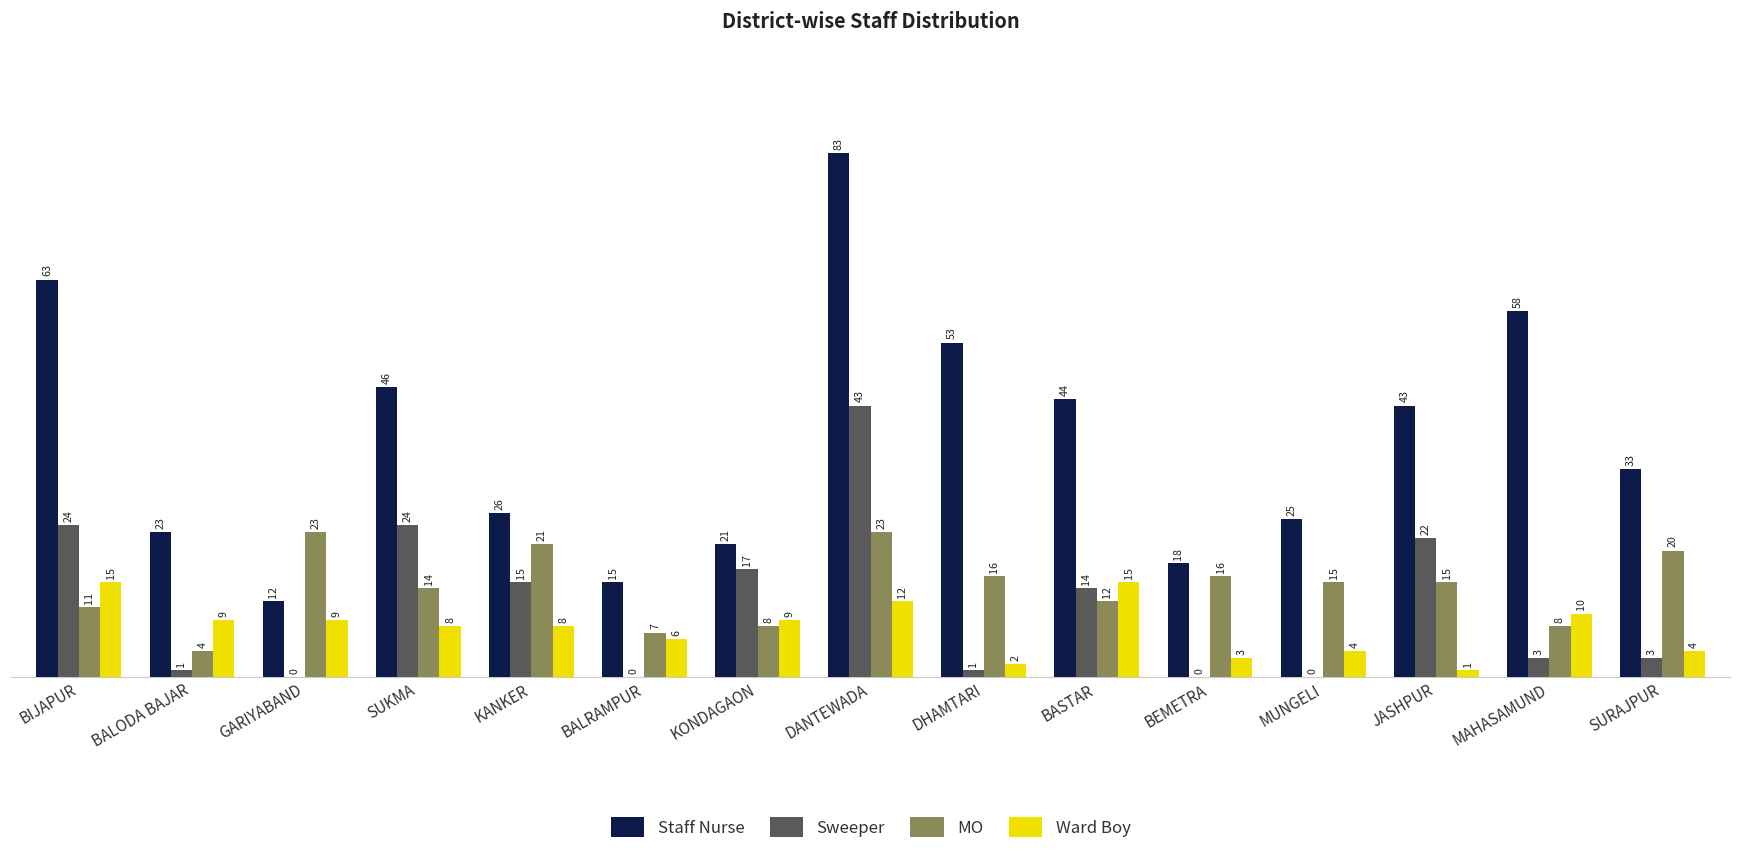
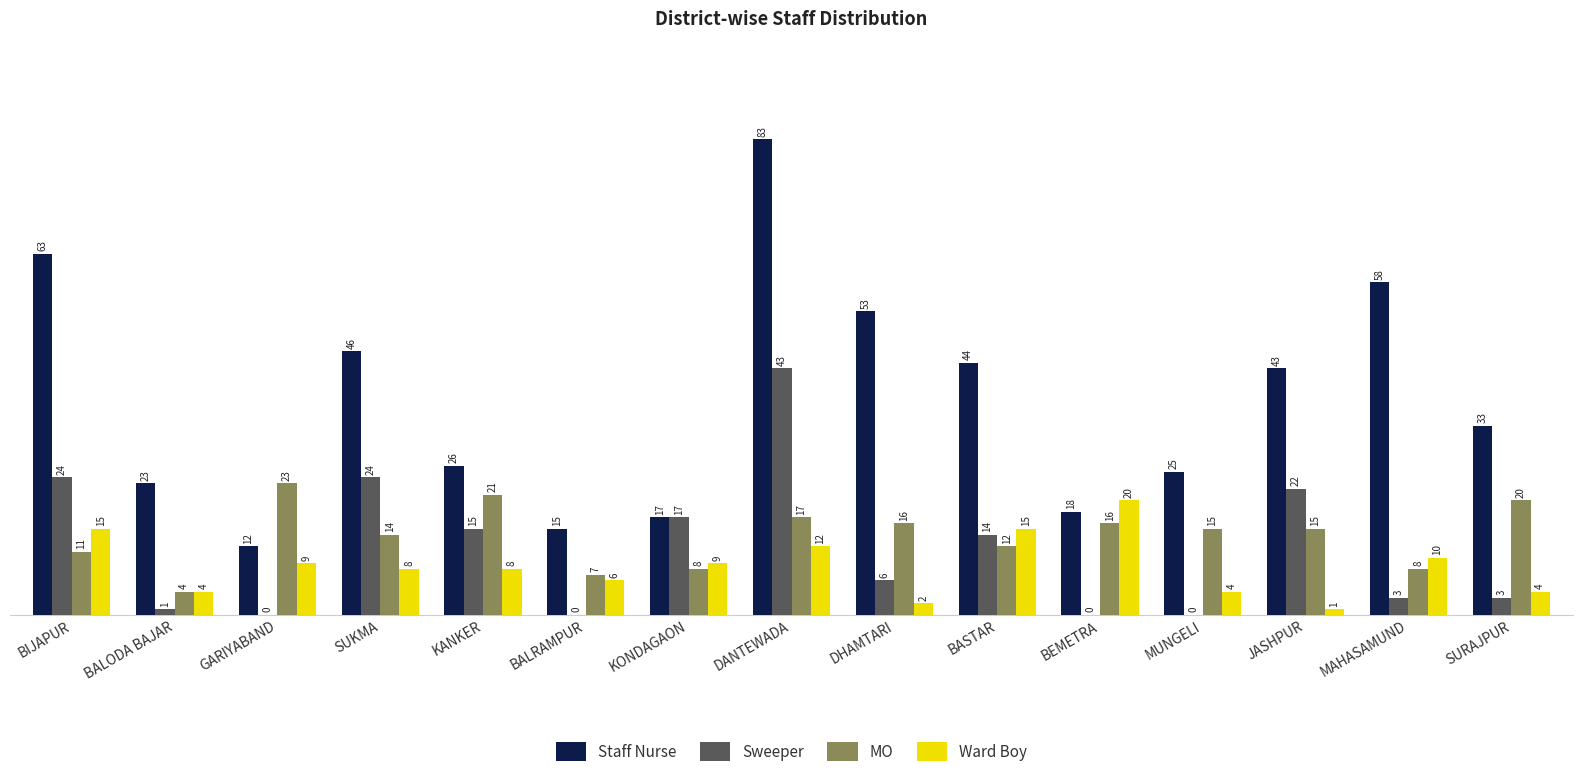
  {
    "Staff Nurse": {
      "BIJAPUR": 63,
      "BALODA BAJAR": 23,
      "GARIYABAND": 12,
      "SUKMA": 46,
      "KANKER": 26,
      "BALRAMPUR": 15,
-     "KONDAGAON": 21,
+     "KONDAGAON": 17,
      "DANTEWADA": 83,
      "DHAMTARI": 53,
      "BASTAR": 44,
      "BEMETRA": 18,
      "MUNGELI": 25,
      "JASHPUR": 43,
      "MAHASAMUND": 58,
      "SURAJPUR": 33
    },
    "Sweeper": {
      "BIJAPUR": 24,
      "BALODA BAJAR": 1,
      "GARIYABAND": 0,
      "SUKMA": 24,
      "KANKER": 15,
      "BALRAMPUR": 0,
      "KONDAGAON": 17,
      "DANTEWADA": 43,
-     "DHAMTARI": 1,
+     "DHAMTARI": 6,
      "BASTAR": 14,
      "BEMETRA": 0,
      "MUNGELI": 0,
      "JASHPUR": 22,
      "MAHASAMUND": 3,
      "SURAJPUR": 3
    },
    "MO": {
      "BIJAPUR": 11,
      "BALODA BAJAR": 4,
      "GARIYABAND": 23,
      "SUKMA": 14,
      "KANKER": 21,
      "BALRAMPUR": 7,
      "KONDAGAON": 8,
-     "DANTEWADA": 23,
+     "DANTEWADA": 17,
      "DHAMTARI": 16,
      "BASTAR": 12,
      "BEMETRA": 16,
      "MUNGELI": 15,
      "JASHPUR": 15,
      "MAHASAMUND": 8,
      "SURAJPUR": 20
    },
    "Ward Boy": {
      "BIJAPUR": 15,
-     "BALODA BAJAR": 9,
+     "BALODA BAJAR": 4,
      "GARIYABAND": 9,
      "SUKMA": 8,
      "KANKER": 8,
      "BALRAMPUR": 6,
      "KONDAGAON": 9,
      "DANTEWADA": 12,
      "DHAMTARI": 2,
      "BASTAR": 15,
-     "BEMETRA": 3,
+     "BEMETRA": 20,
      "MUNGELI": 4,
      "JASHPUR": 1,
      "MAHASAMUND": 10,
      "SURAJPUR": 4
    }
  }
